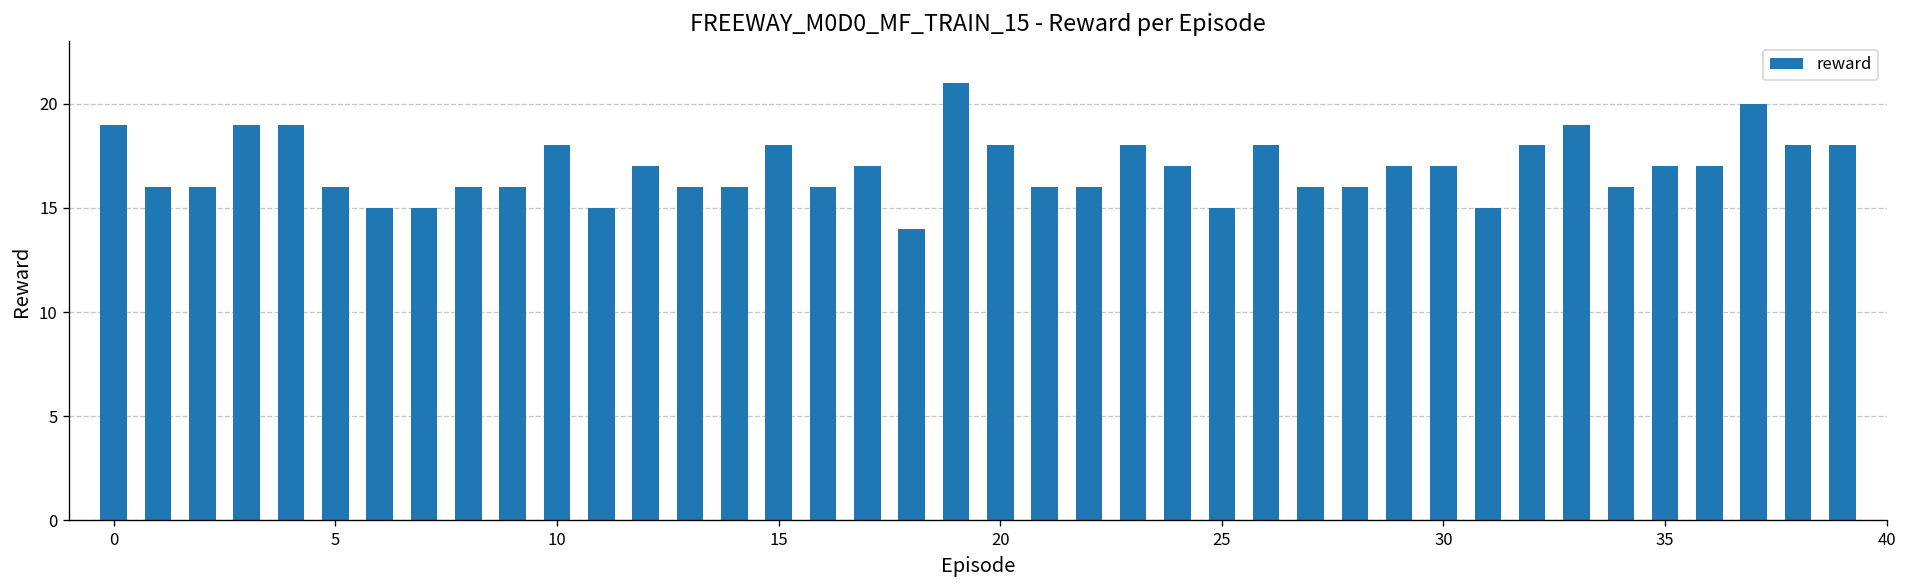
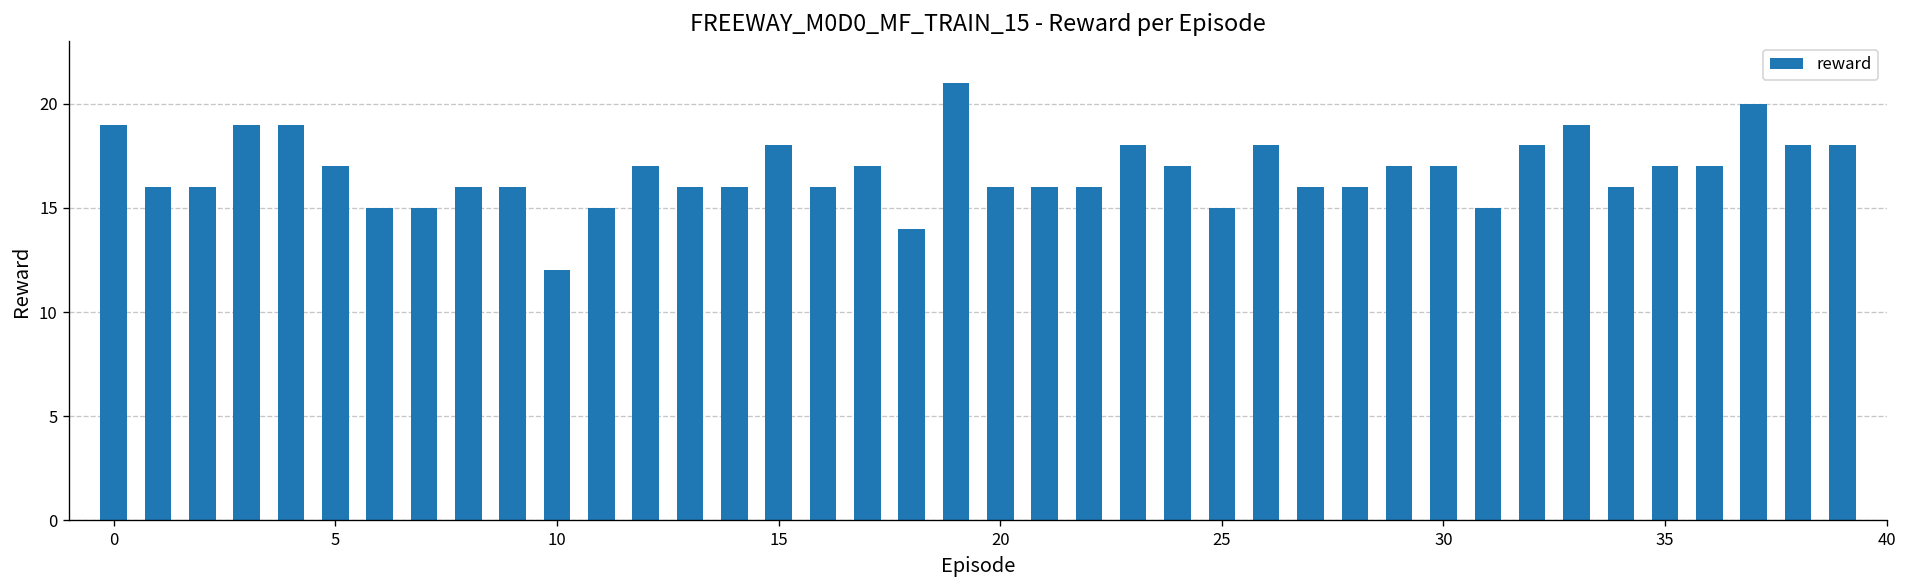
  {
    "0": 19,
-   "5": 16,
-   "10": 18,
+   "5": 17,
+   "10": 12,
    "15": 18,
-   "20": 18,
+   "20": 16,
    "25": 15,
    "30": 17,
    "35": 17
  }
